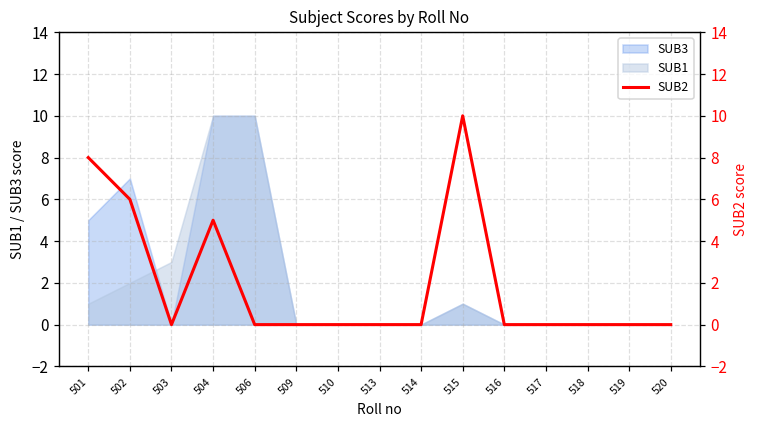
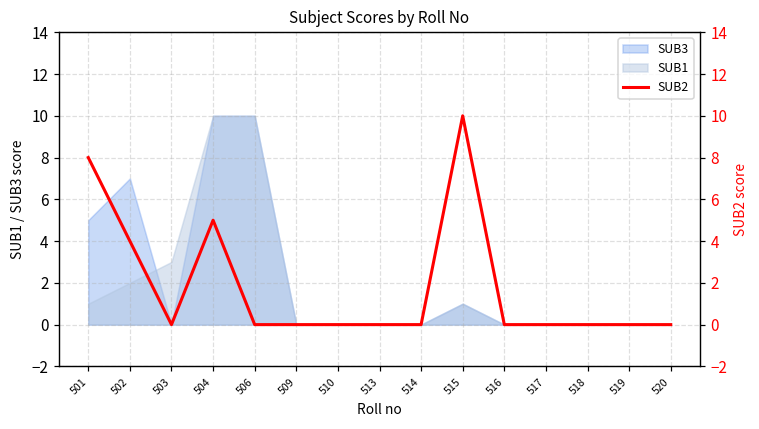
  {
    "SUB2": {
      "501": 8,
-     "502": 6,
+     "502": 4,
      "503": 0,
      "504": 5,
      "506": 0,
      "509": 0,
      "510": 0,
      "513": 0,
      "514": 0,
      "515": 10,
      "516": 0,
      "517": 0,
      "518": 0,
      "519": 0,
      "520": 0
    }
  }
